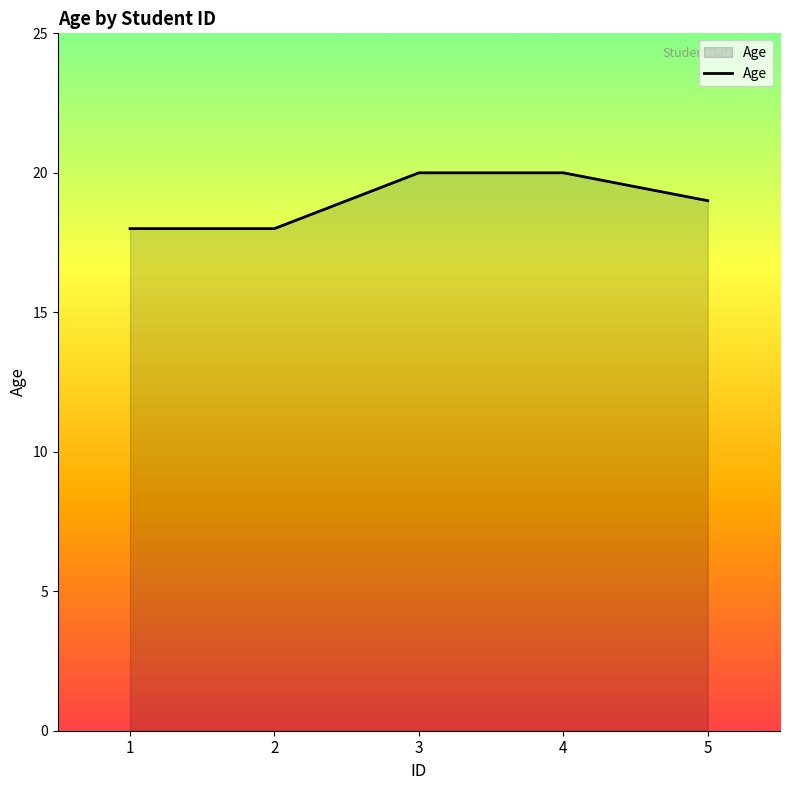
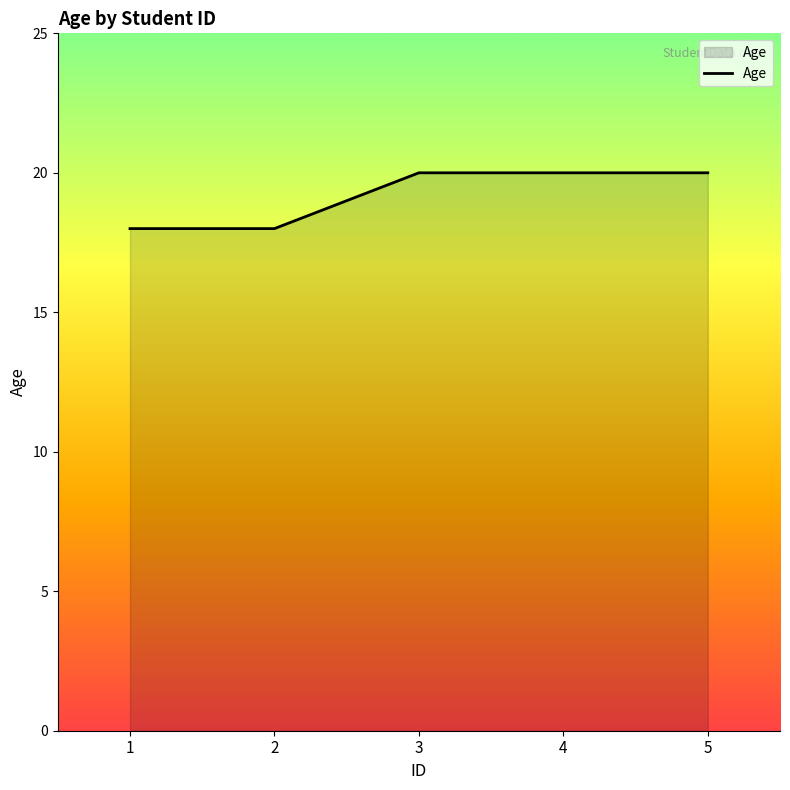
  {
    "1": 18,
    "2": 18,
    "3": 20,
    "4": 20,
-   "5": 19
+   "5": 20
  }
